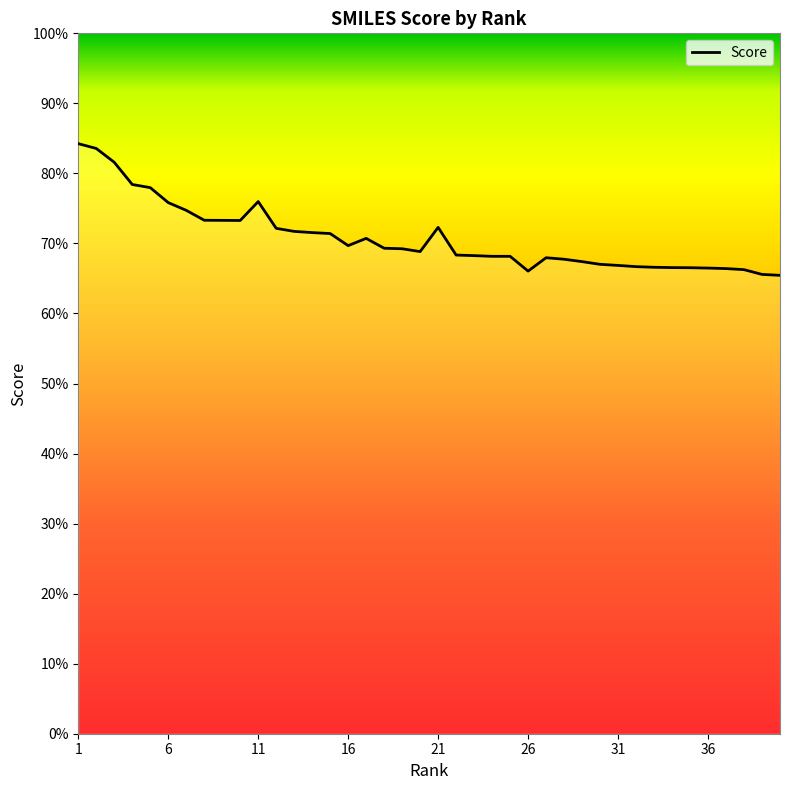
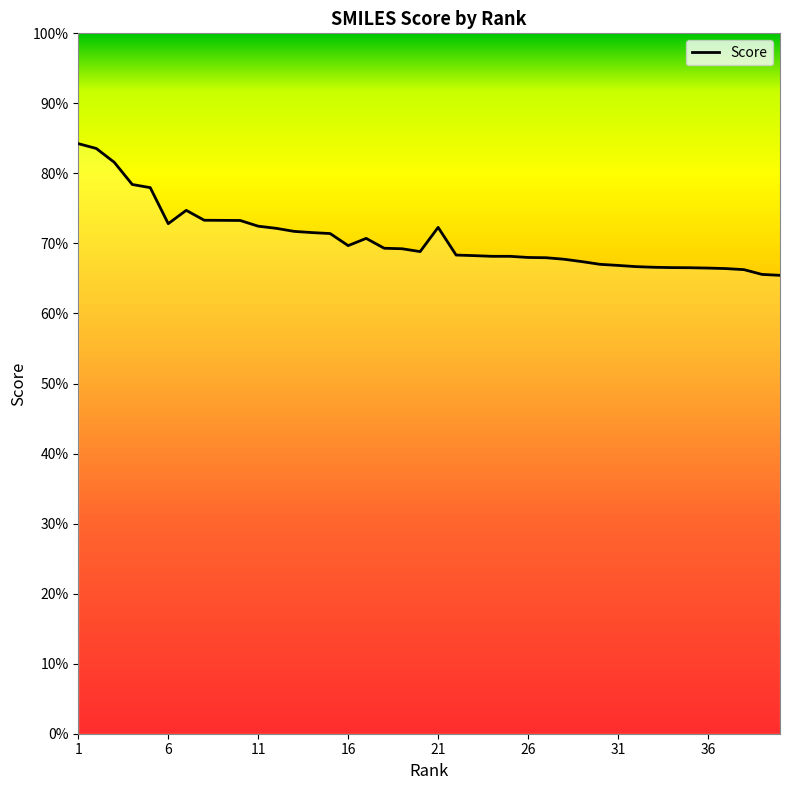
  {
    "1": "84%",
-   "6": "76%",
-   "11": "76%",
+   "6": "73%",
+   "11": "72%",
    "16": "70%",
    "21": "72%",
-   "26": "66%",
+   "26": "68%",
    "31": "67%",
    "36": "66%"
  }
